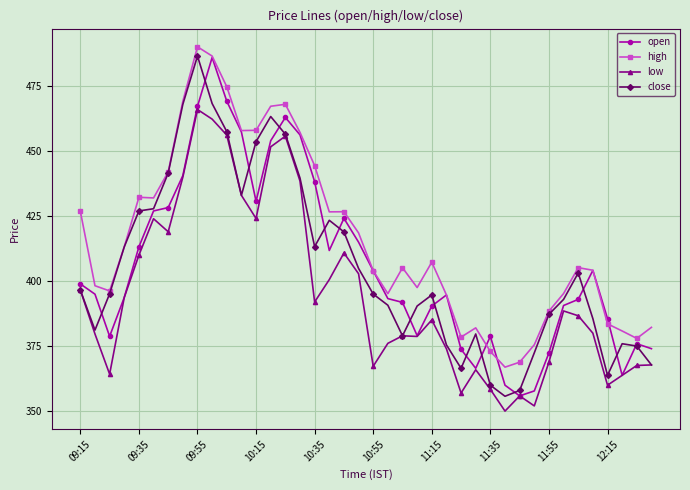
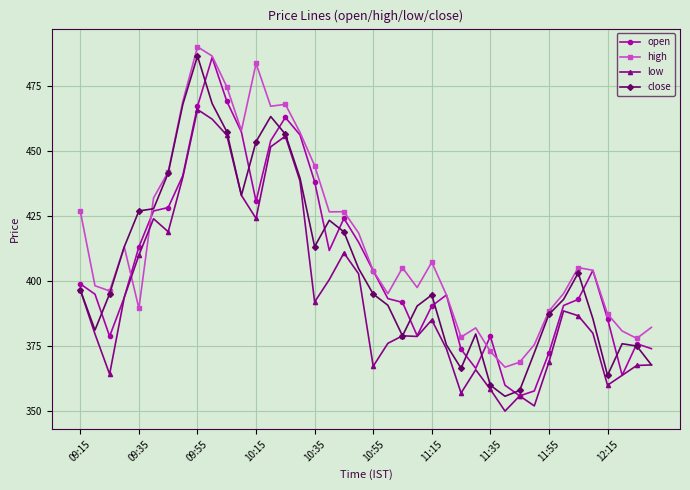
  {
    "high": {
      "09:15": 427,
-     "09:35": 432,
+     "09:35": 390,
      "09:55": 490,
-     "10:15": 458,
+     "10:15": 484,
      "10:35": 444,
      "11:15": 407,
      "11:35": 373,
      "11:55": 389,
-     "12:15": 384
+     "12:15": 387
    }
  }
